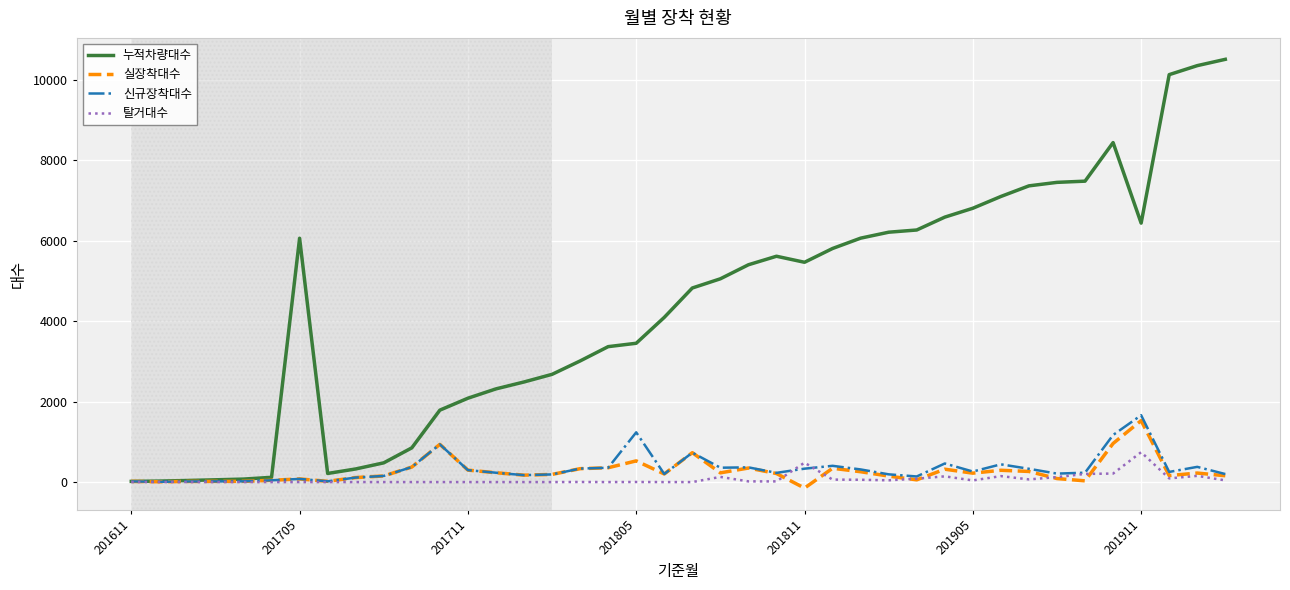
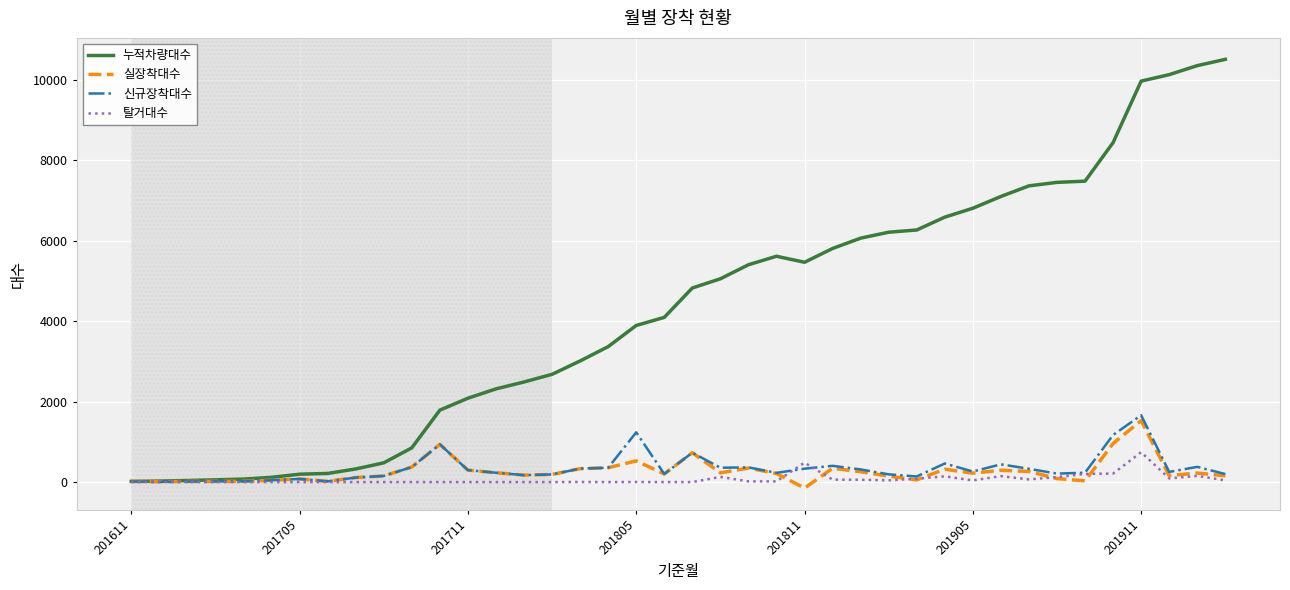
  {
    "누적차량대수": {
-     "201705": 6100,
+     "201705": 200,
      "201711": 2100,
-     "201805": 3500,
+     "201805": 3900,
      "201811": 5500,
      "201905": 6800,
-     "201911": 6400
+     "201911": 10000
    },
    "실장착대수": {
      "201805": 500,
      "201811": -200,
      "201911": 1500
    },
    "신규장착대수": {
      "201805": 1200,
      "201811": 300,
      "201911": 1700
    },
    "탈거대수": {
      "201705": 0,
      "201711": 0,
      "201805": 0,
      "201811": 500,
      "201905": 0,
      "201911": 700
    }
  }
